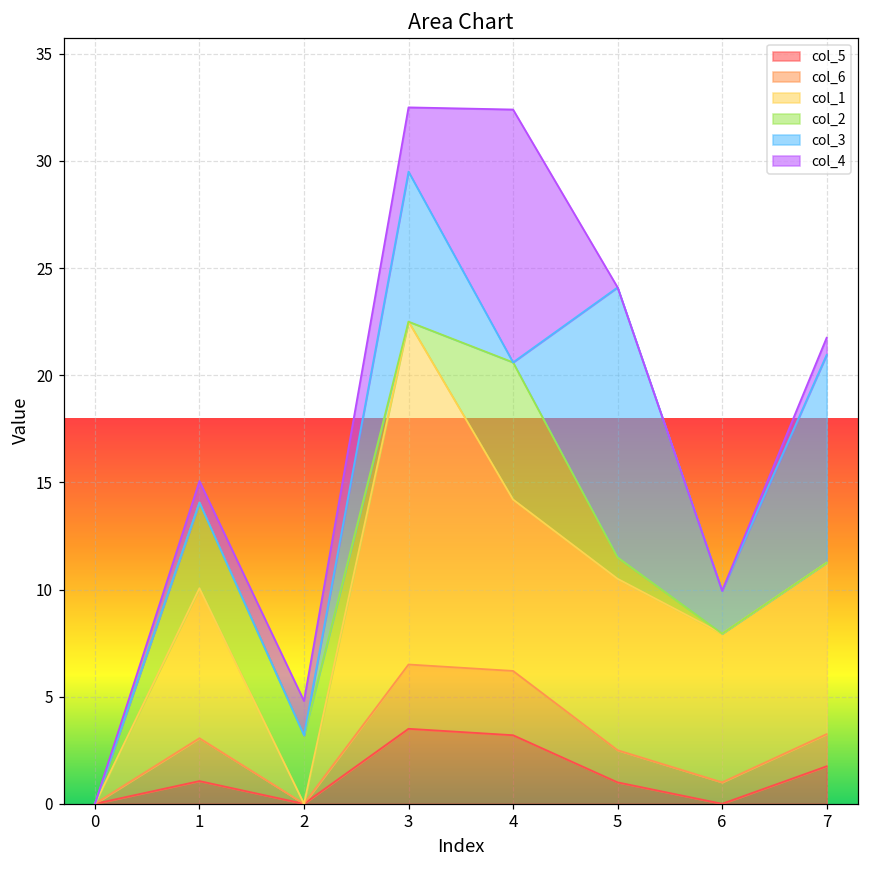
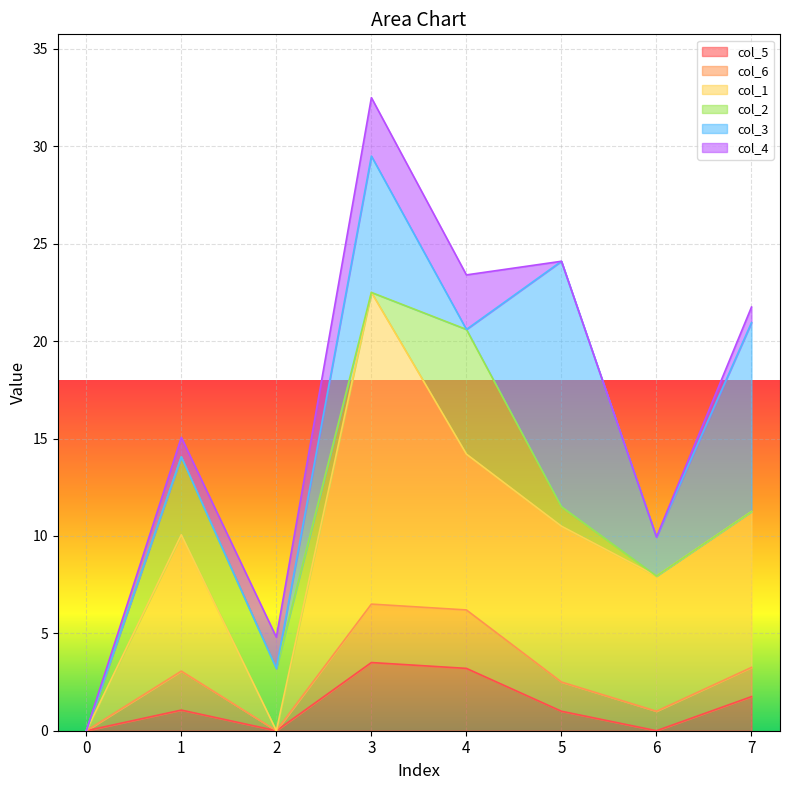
  {
    "col_2": {
      "5": 1.0
    },
    "col_3": {
      "3": 7.0,
      "7": 9.7
    },
    "col_4": {
      "1": 1.0,
      "2": 1.6,
      "3": 3.0,
-     "4": 11.8,
+     "4": 2.8,
      "7": 0.8
    }
  }
